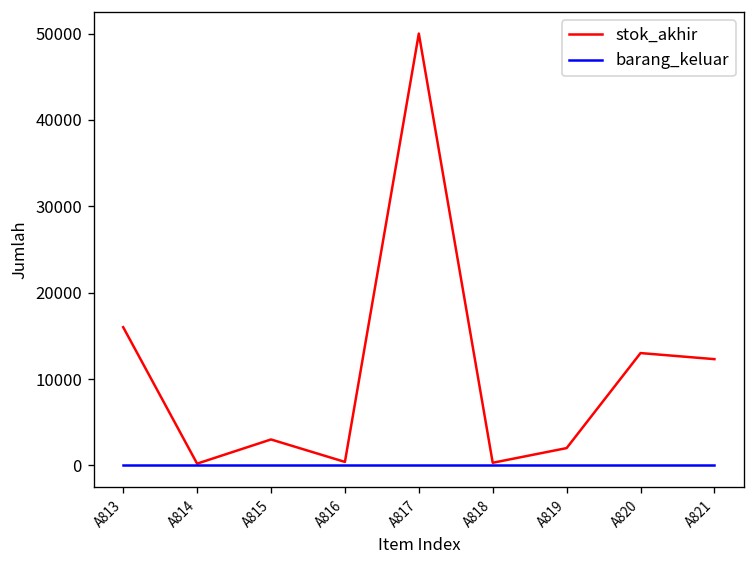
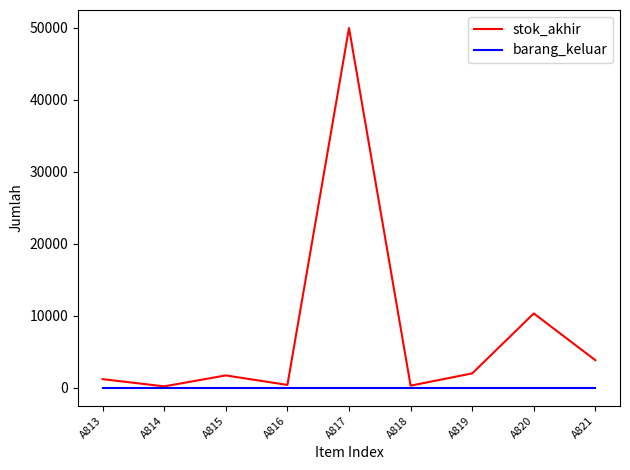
  {
    "stok_akhir": {
-     "A813": 16000,
-     "A815": 3000,
+     "A813": 1000,
+     "A815": 2000,
      "A816": 0,
      "A817": 50000,
      "A819": 2000,
-     "A820": 13000,
-     "A821": 12000
+     "A820": 10000,
+     "A821": 4000
    },
    "barang_keluar": {
      "A813": 0,
      "A815": 0,
      "A816": 0,
      "A817": 0,
      "A819": 0,
      "A820": 0,
      "A821": 0
    }
  }
